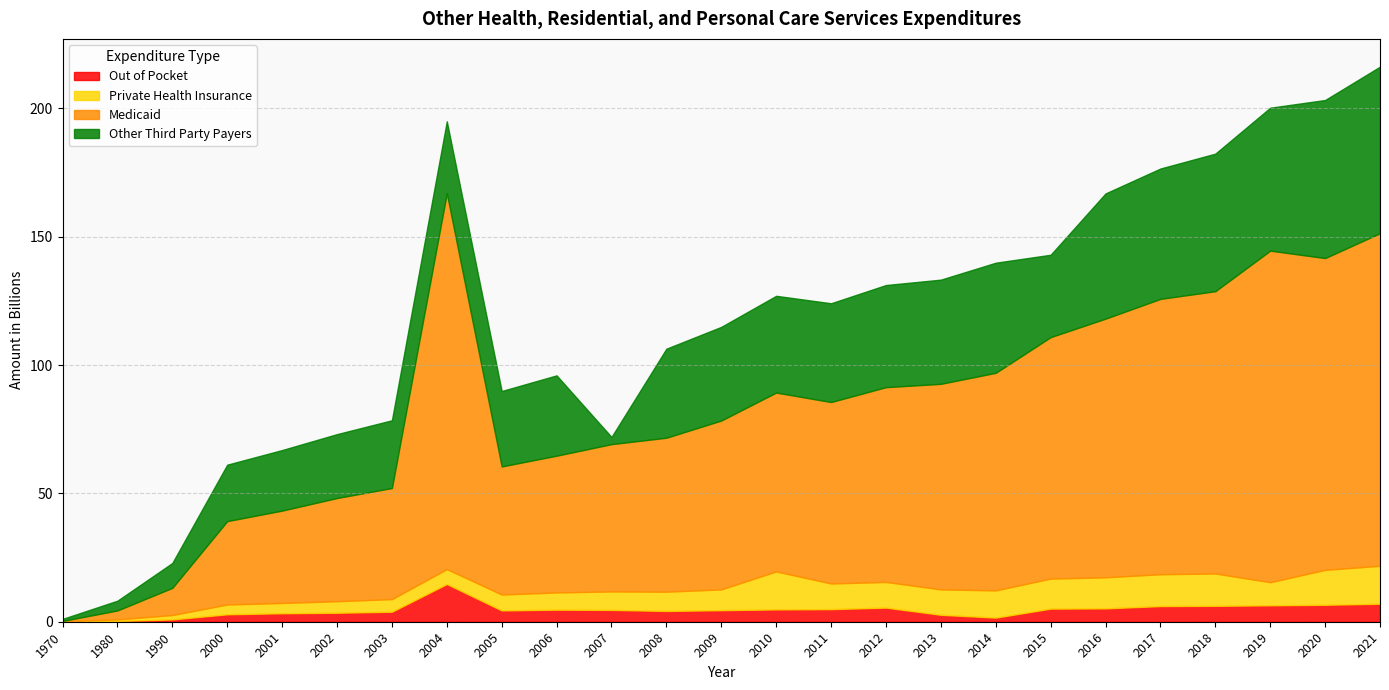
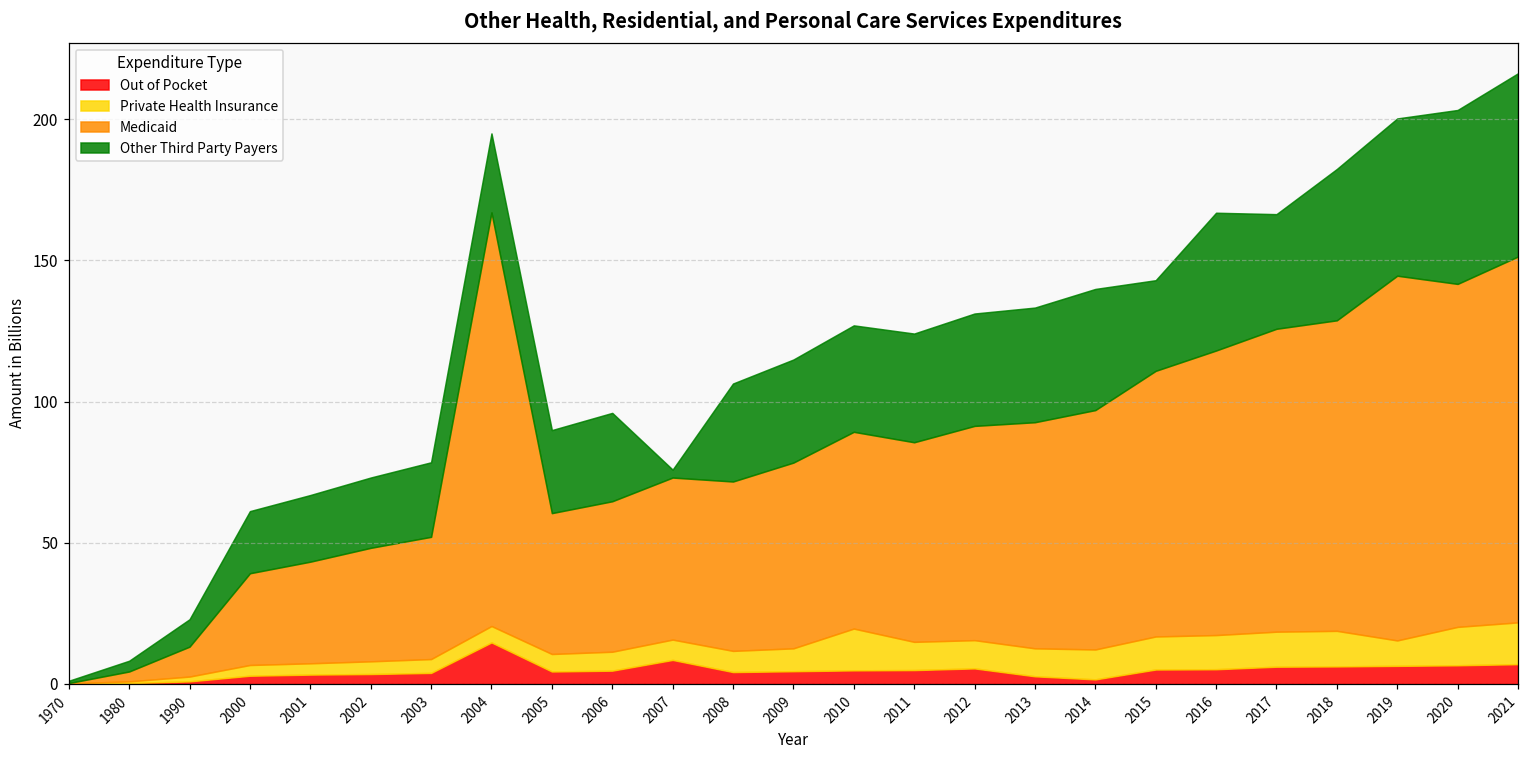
  {
    "Out of Pocket": {
      "2000": 3,
      "2001": 3,
      "2002": 4,
      "2003": 4,
      "2004": 15,
      "2005": 4,
      "2006": 5,
-     "2007": 5,
+     "2007": 9,
      "2008": 4,
      "2009": 5,
      "2010": 5,
      "2011": 5,
      "2012": 6,
      "2013": 3,
      "2014": 2,
      "2015": 5,
      "2016": 5,
      "2017": 6,
      "2018": 6,
      "2019": 6,
      "2020": 7,
      "2021": 7
    },
    "Private Health Insurance": {
      "1990": 2,
      "2000": 4,
      "2001": 4,
      "2002": 5,
      "2003": 5,
      "2004": 6,
      "2005": 6,
      "2006": 7,
      "2007": 7,
      "2008": 7,
      "2009": 8,
      "2010": 15,
      "2011": 10,
      "2012": 10,
      "2013": 10,
      "2014": 11,
      "2015": 12,
      "2016": 12,
      "2017": 12,
      "2018": 13,
      "2019": 9,
      "2020": 14,
      "2021": 15
    },
    "Medicaid": {
      "1980": 4,
      "1990": 11,
      "2000": 33,
      "2001": 36,
      "2002": 40,
      "2003": 43,
      "2004": 147,
      "2005": 50,
      "2006": 53,
      "2007": 57,
      "2008": 60,
      "2009": 66,
      "2010": 70,
      "2011": 71,
      "2012": 76,
      "2013": 80,
      "2014": 85,
      "2015": 94,
      "2016": 101,
      "2017": 107,
      "2018": 110,
      "2019": 129,
      "2020": 121,
      "2021": 130
    },
    "Other Third Party Payers": {
      "1980": 4,
      "1990": 10,
      "2000": 22,
      "2001": 24,
      "2002": 25,
      "2003": 26,
      "2004": 28,
      "2005": 29,
      "2006": 31,
      "2007": 3,
      "2008": 35,
      "2009": 37,
      "2010": 38,
      "2011": 39,
      "2012": 40,
      "2013": 41,
      "2014": 43,
      "2015": 32,
      "2016": 49,
-     "2017": 51,
+     "2017": 41,
      "2018": 54,
      "2019": 56,
      "2020": 62,
      "2021": 65
    }
  }
